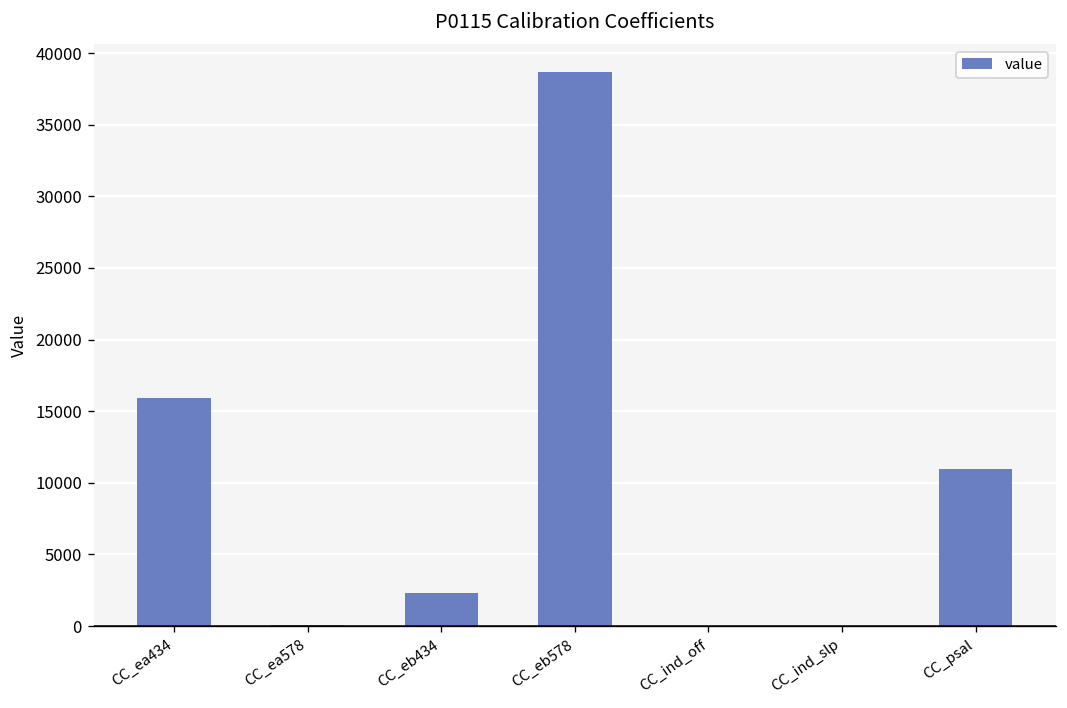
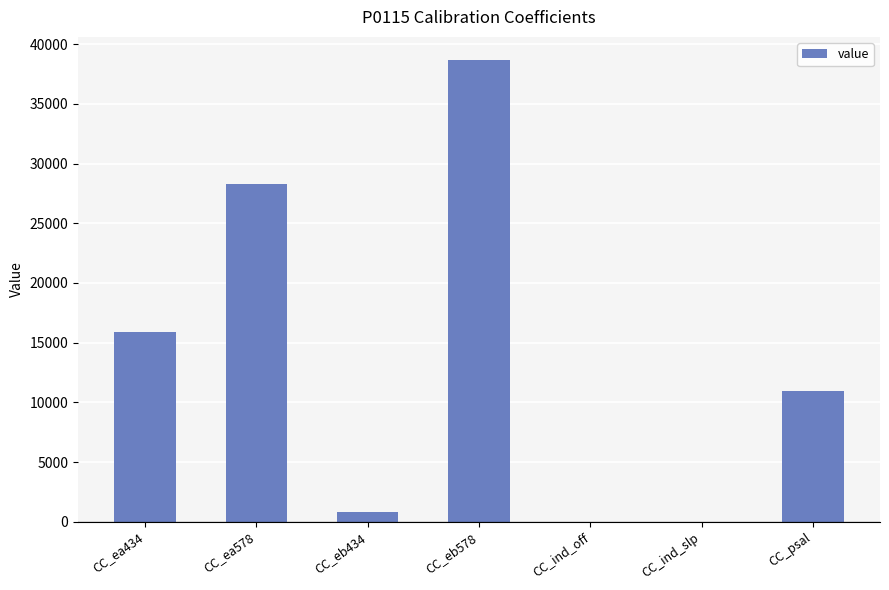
  {
    "CC_ea434": 15900,
-   "CC_ea578": 100,
-   "CC_eb434": 2300,
+   "CC_ea578": 28300,
+   "CC_eb434": 800,
    "CC_eb578": 38700,
    "CC_ind_off": 0,
    "CC_psal": 11000
  }
